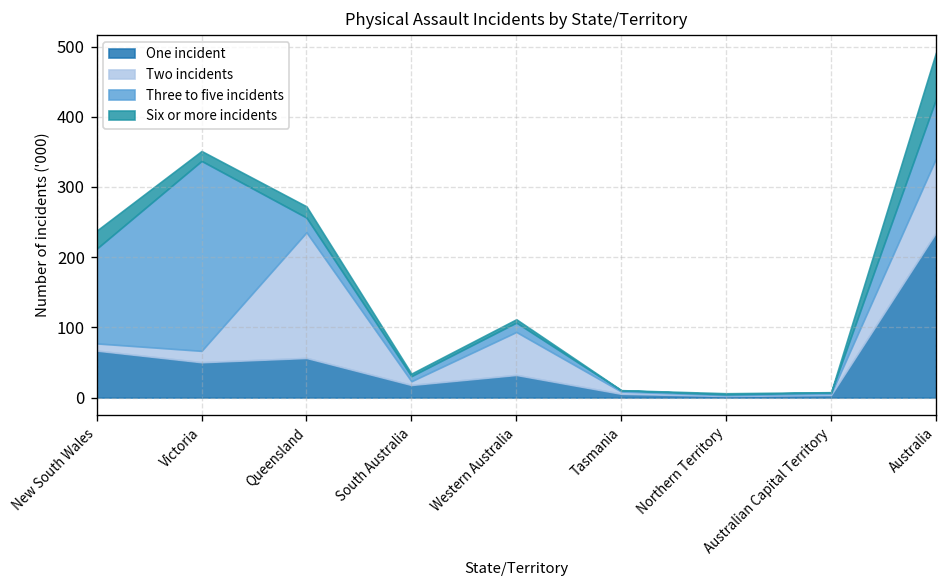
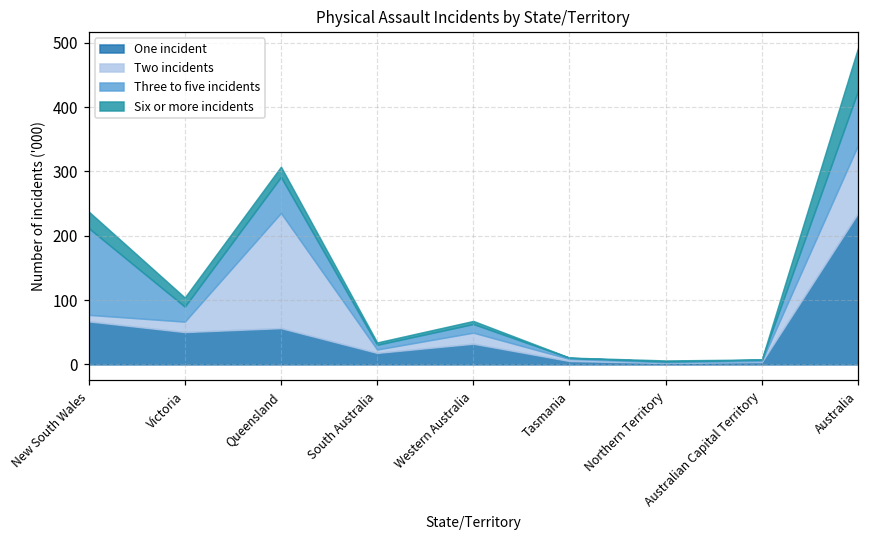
  {
    "Two incidents": {
      "New South Wales": 10,
      "Victoria": 20,
      "Queensland": 180,
      "South Australia": 10,
-     "Western Australia": 60,
+     "Western Australia": 20,
      "Australia": 110
    },
    "Three to five incidents": {
      "New South Wales": 130,
-     "Victoria": 270,
-     "Queensland": 20,
+     "Victoria": 20,
+     "Queensland": 60,
      "Western Australia": 10,
      "Australia": 80
    }
  }
